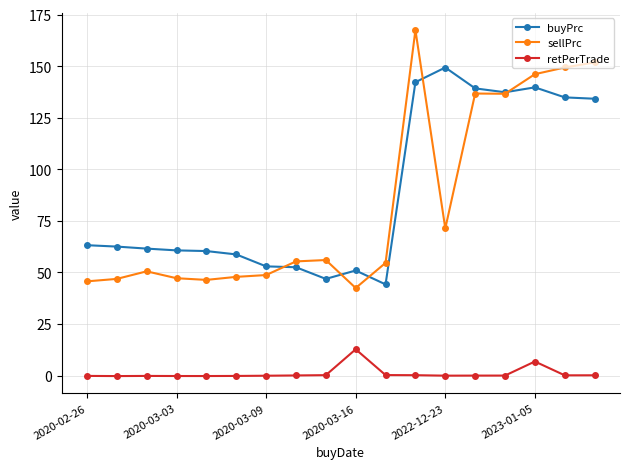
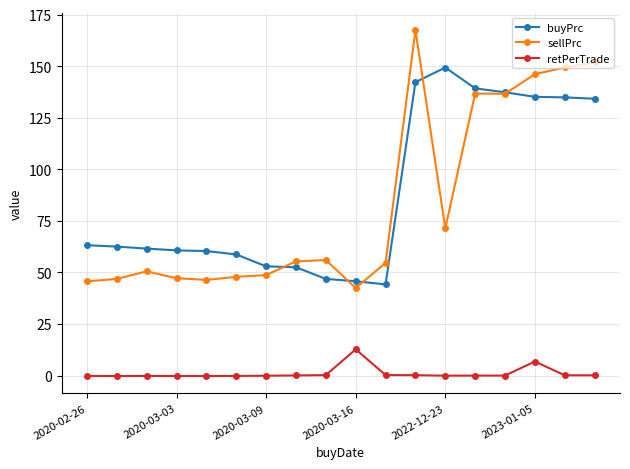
  {
    "buyPrc": {
      "2020-02-26": 63,
      "2020-03-03": 61,
      "2020-03-09": 53,
-     "2020-03-16": 51,
+     "2020-03-16": 46,
      "2022-12-23": 149,
-     "2023-01-05": 140
+     "2023-01-05": 135
    },
    "sellPrc": {
      "2020-02-26": 46,
      "2020-03-03": 47,
      "2020-03-09": 49,
      "2020-03-16": 42,
      "2022-12-23": 71,
      "2023-01-05": 146
    },
    "retPerTrade": {
      "2020-02-26": 0,
      "2020-03-03": 0,
      "2020-03-09": 0,
      "2020-03-16": 13,
      "2022-12-23": 0,
      "2023-01-05": 7
    }
  }
